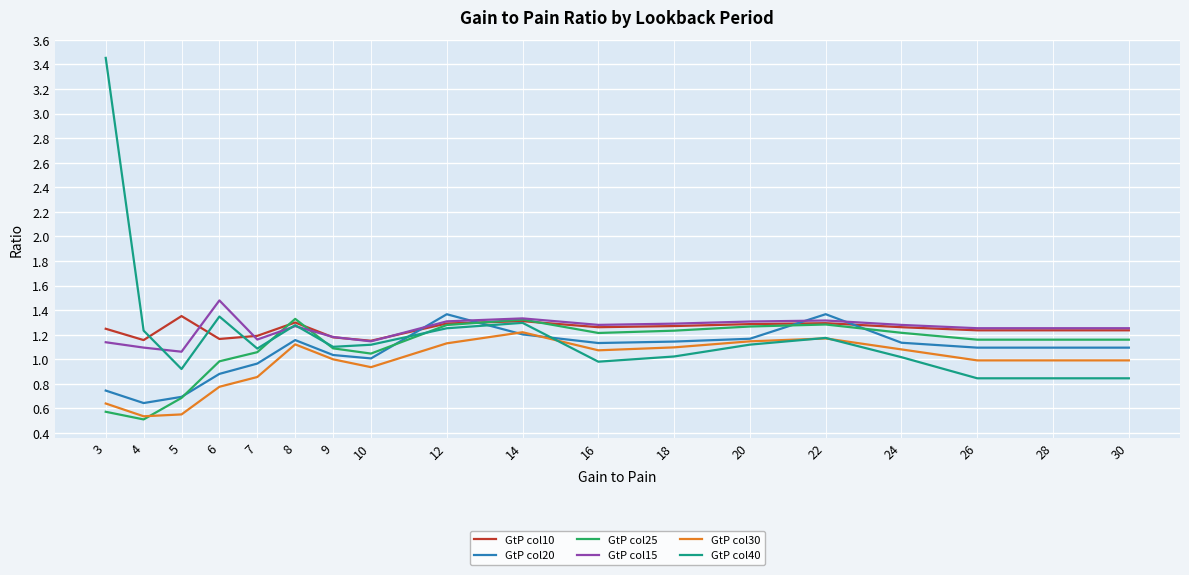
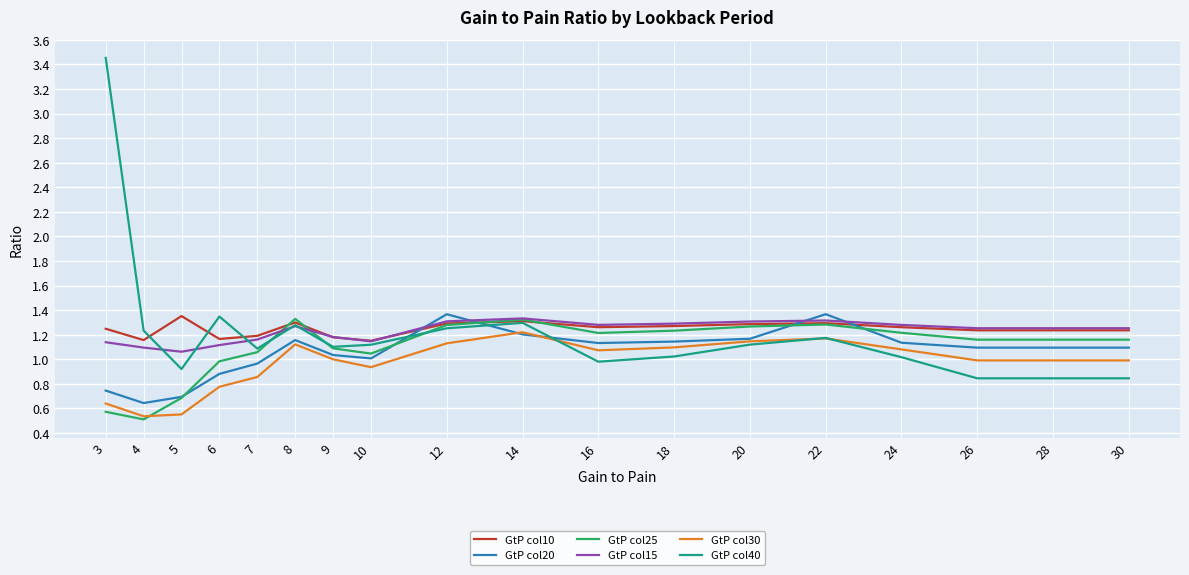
  {
    "GtP col10": {
      "3": 1.25,
      "4": 1.16,
      "5": 1.35,
      "6": 1.17,
      "7": 1.19,
      "8": 1.30
    },
    "GtP col20": {
      "3": 0.75,
      "4": 0.64,
      "6": 0.88,
      "7": 0.97,
      "8": 1.16,
      "9": 1.03,
      "10": 1.01,
      "12": 1.37,
      "16": 1.13,
      "18": 1.14,
      "20": 1.17,
      "22": 1.37,
      "24": 1.13,
      "26": 1.09,
      "28": 1.09,
      "30": 1.09
    },
    "GtP col15": {
      "3": 1.14,
      "4": 1.10,
      "5": 1.06,
-     "6": 1.48,
+     "6": 1.12,
      "7": 1.16,
      "20": 1.31,
      "22": 1.32
    },
    "GtP col30": {
      "3": 0.64,
      "4": 0.54,
      "5": 0.55,
      "6": 0.78,
      "7": 0.86,
      "8": 1.12,
      "9": 1.00,
      "10": 0.94,
      "12": 1.13,
      "16": 1.07,
      "18": 1.10,
      "20": 1.15,
      "24": 1.08,
      "26": 0.99,
      "28": 0.99,
      "30": 0.99
    }
  }
